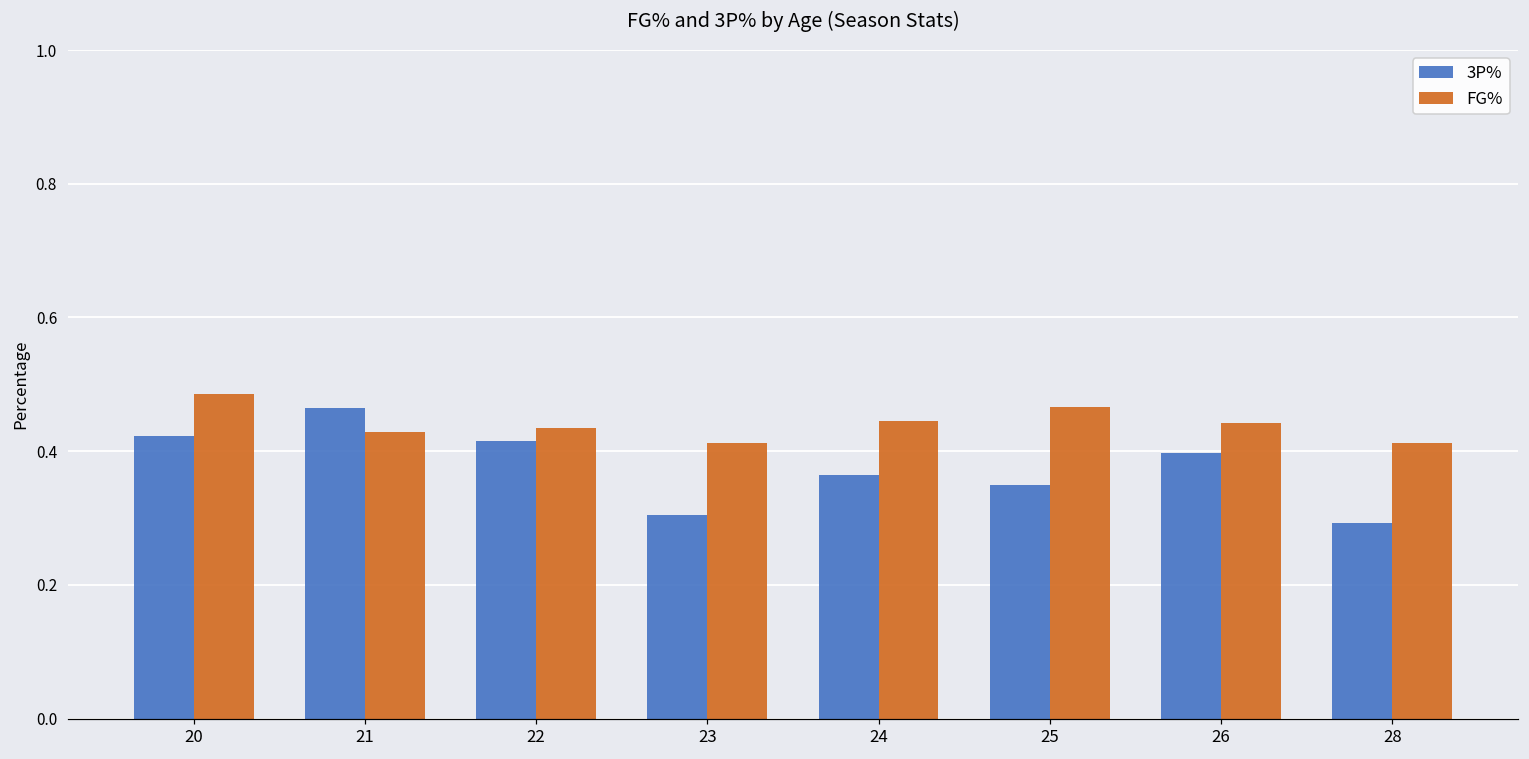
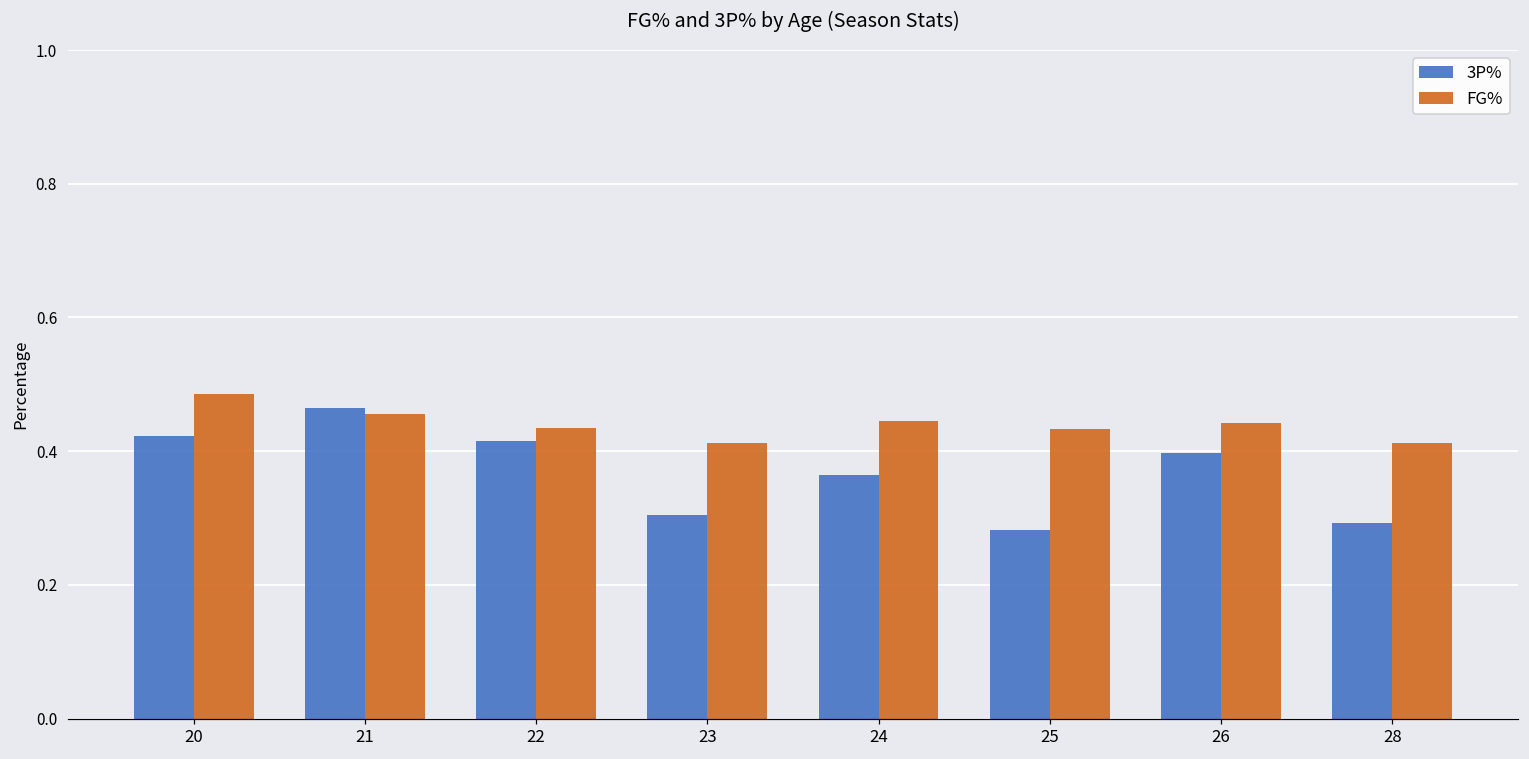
  {
    "3P%": {
      "20": 0.42,
      "21": 0.46,
      "22": 0.42,
      "23": 0.30,
      "24": 0.36,
-     "25": 0.35,
+     "25": 0.28,
      "26": 0.40,
      "28": 0.29
    },
    "FG%": {
      "20": 0.49,
-     "21": 0.43,
+     "21": 0.46,
      "22": 0.44,
      "23": 0.41,
      "24": 0.45,
-     "25": 0.47,
+     "25": 0.43,
      "26": 0.44,
      "28": 0.41
    }
  }
